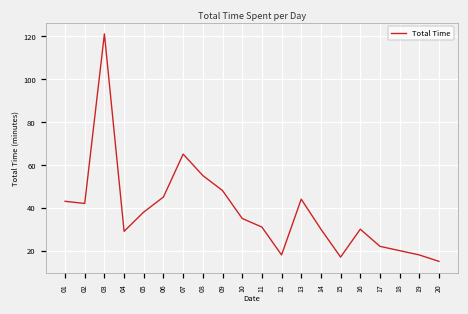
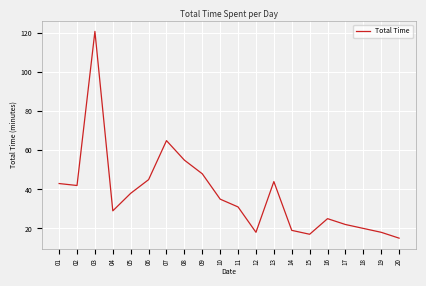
  {
    "01": 43,
    "02": 42,
    "03": 121,
    "04": 29,
    "05": 38,
    "06": 45,
    "07": 65,
    "08": 55,
    "09": 48,
    "10": 35,
    "11": 31,
    "12": 18,
    "13": 44,
-   "14": 30,
+   "14": 19,
    "15": 17,
-   "16": 30,
+   "16": 25,
    "17": 22,
    "18": 20,
    "19": 18,
    "20": 15
  }
